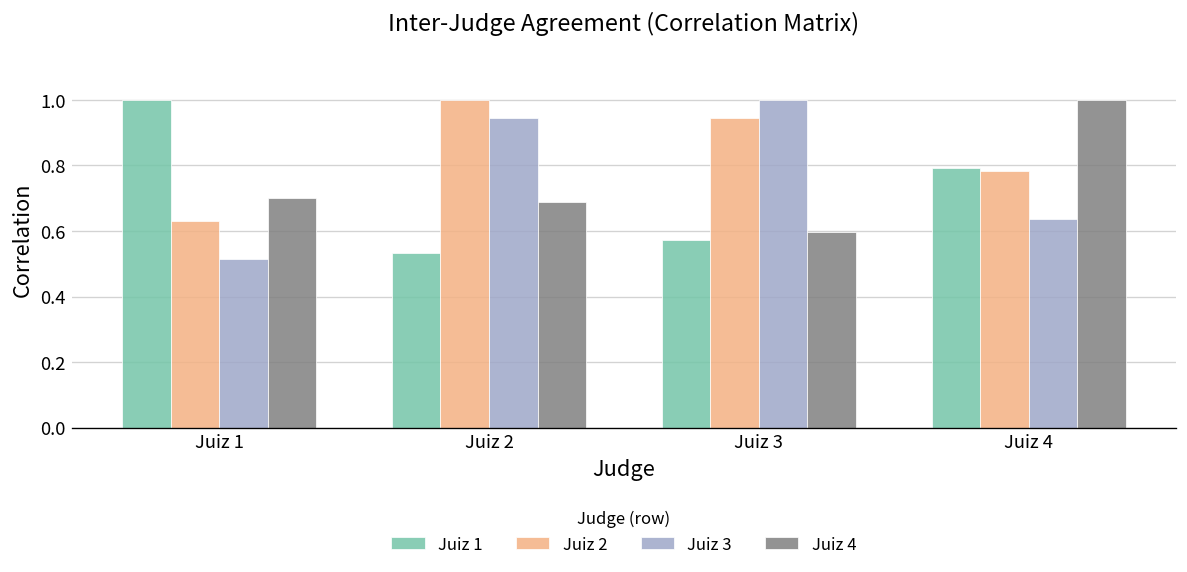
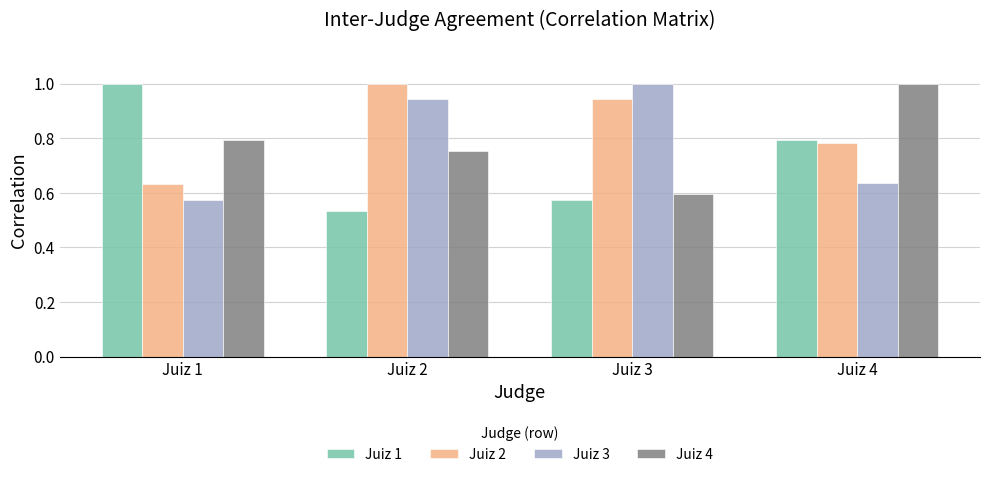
  {
    "Juiz 1": {
      "Juiz 1": 1.00,
      "Juiz 2": 0.53,
      "Juiz 3": 0.57,
      "Juiz 4": 0.79
    },
    "Juiz 2": {
      "Juiz 1": 0.63,
      "Juiz 2": 1.00,
      "Juiz 3": 0.94,
      "Juiz 4": 0.78
    },
    "Juiz 3": {
-     "Juiz 1": 0.51,
+     "Juiz 1": 0.57,
      "Juiz 2": 0.94,
      "Juiz 3": 1.00,
      "Juiz 4": 0.64
    },
    "Juiz 4": {
-     "Juiz 1": 0.70,
-     "Juiz 2": 0.69,
+     "Juiz 1": 0.79,
+     "Juiz 2": 0.75,
      "Juiz 3": 0.60,
      "Juiz 4": 1.00
    }
  }
